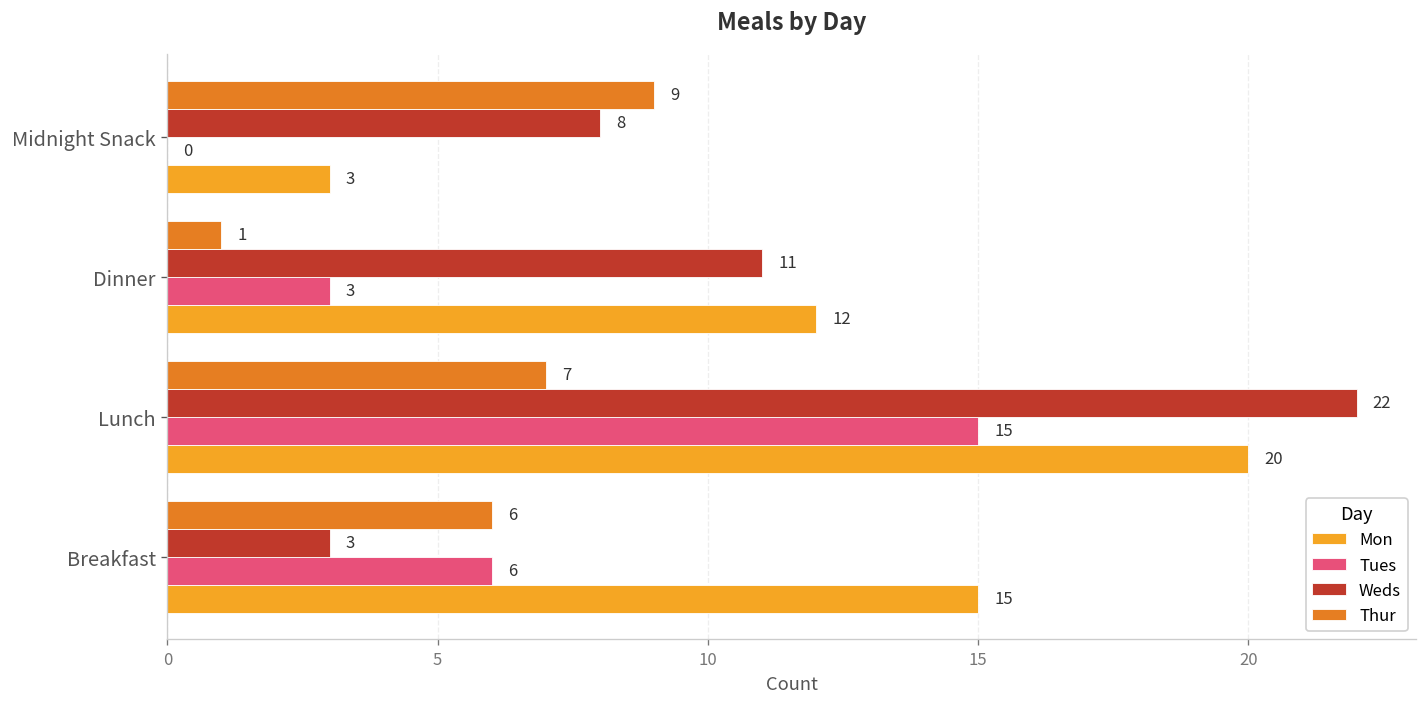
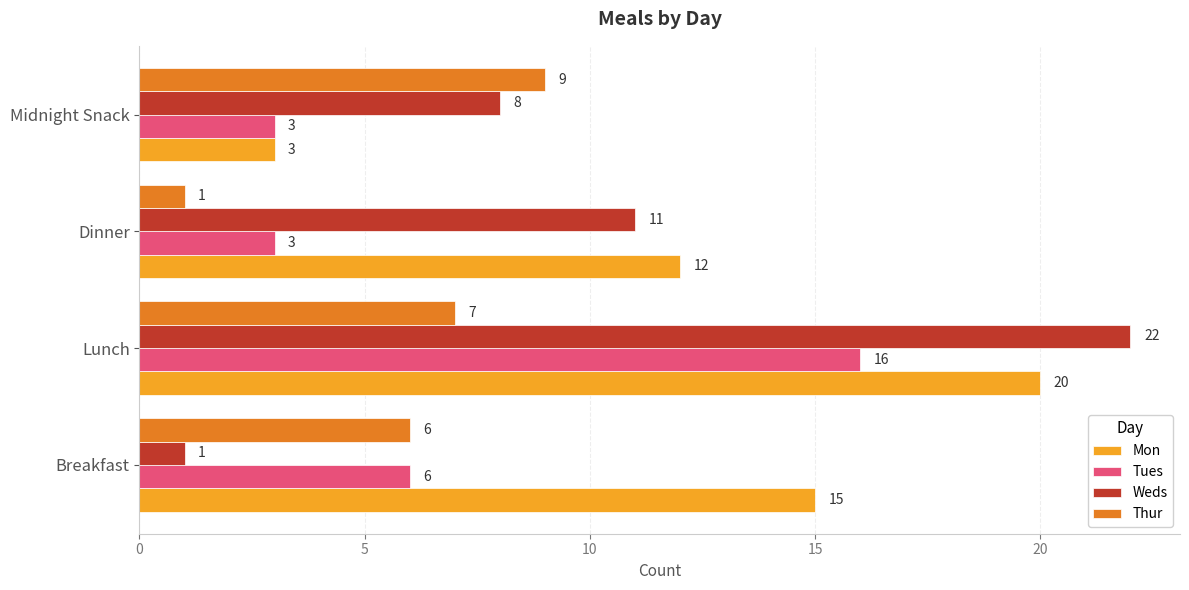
  {
    "Tues": {
-     "Midnight Snack": 0,
+     "Midnight Snack": 3,
      "Dinner": 3,
-     "Lunch": 15,
+     "Lunch": 16,
      "Breakfast": 6
    },
    "Weds": {
      "Midnight Snack": 8,
      "Dinner": 11,
      "Lunch": 22,
-     "Breakfast": 3
+     "Breakfast": 1
    }
  }
